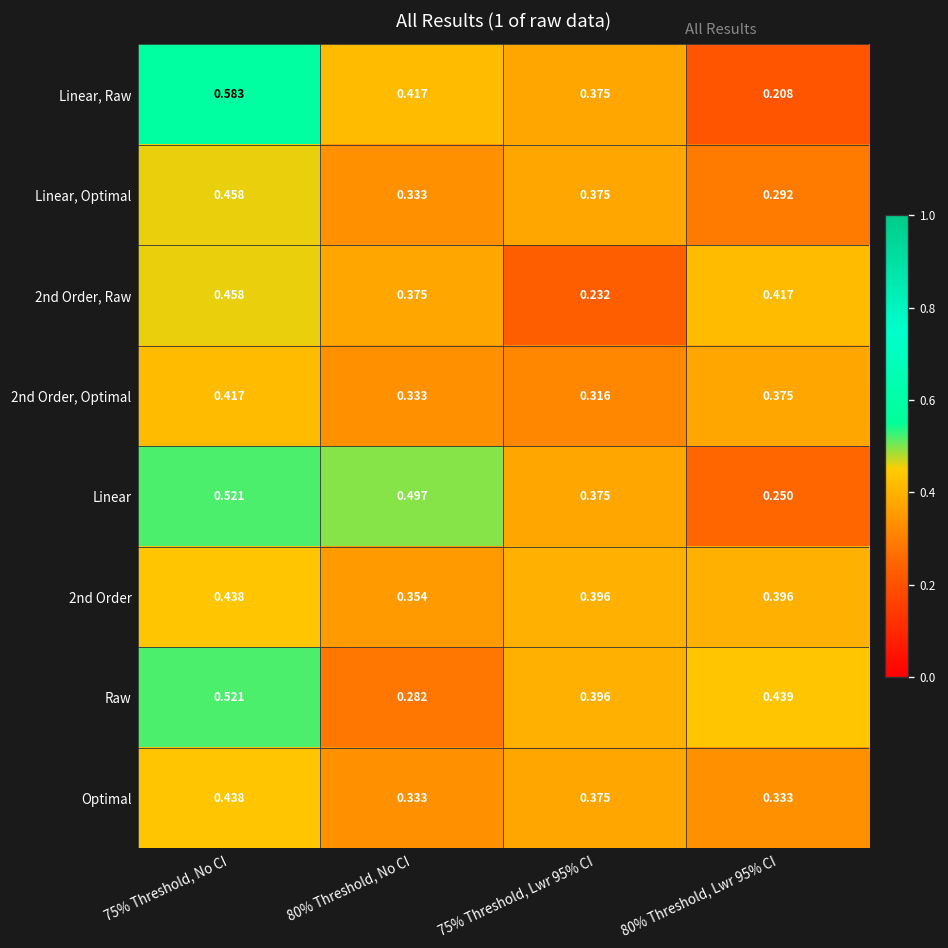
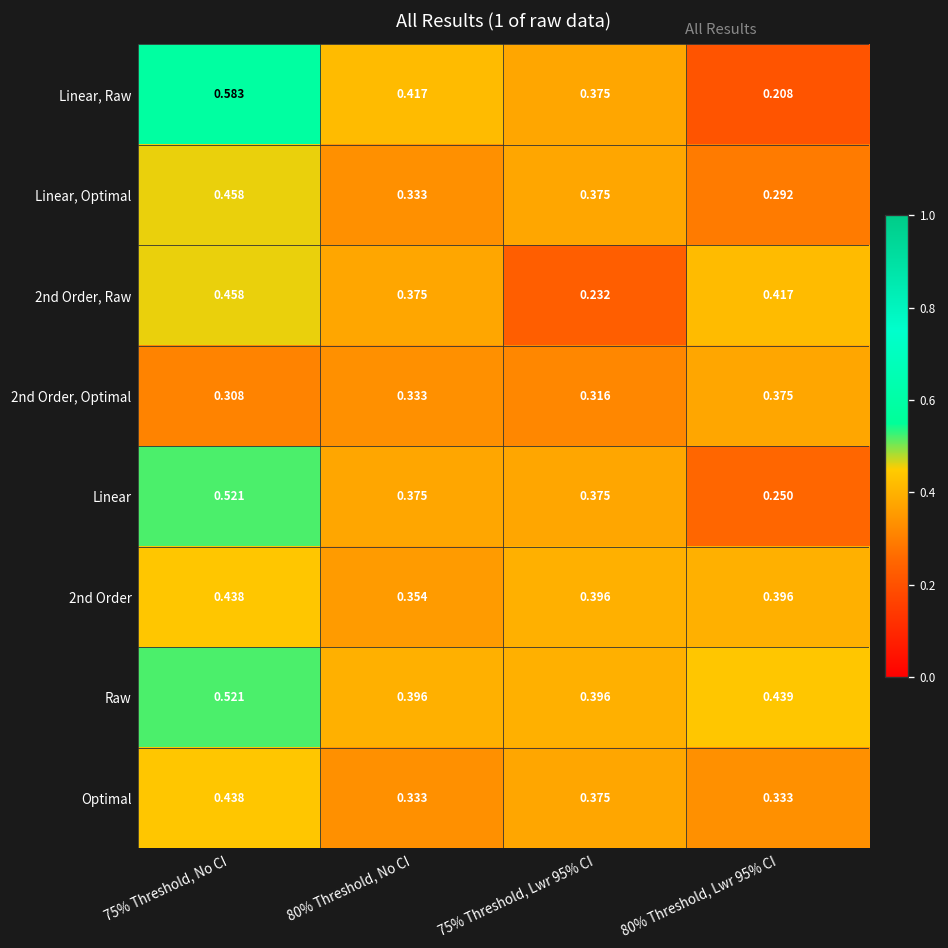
  {
    "Linear, Raw": {
      "75% Threshold, No CI": 0.583,
      "80% Threshold, No CI": 0.417,
      "75% Threshold, Lwr 95% CI": 0.375,
      "80% Threshold, Lwr 95% CI": 0.208
    },
    "Linear, Optimal": {
      "75% Threshold, No CI": 0.458,
      "80% Threshold, No CI": 0.333,
      "75% Threshold, Lwr 95% CI": 0.375,
      "80% Threshold, Lwr 95% CI": 0.292
    },
    "2nd Order, Raw": {
      "75% Threshold, No CI": 0.458,
      "80% Threshold, No CI": 0.375,
      "75% Threshold, Lwr 95% CI": 0.232,
      "80% Threshold, Lwr 95% CI": 0.417
    },
    "2nd Order, Optimal": {
-     "75% Threshold, No CI": 0.417,
+     "75% Threshold, No CI": 0.308,
      "80% Threshold, No CI": 0.333,
      "75% Threshold, Lwr 95% CI": 0.316,
      "80% Threshold, Lwr 95% CI": 0.375
    },
    "Linear": {
      "75% Threshold, No CI": 0.521,
-     "80% Threshold, No CI": 0.497,
+     "80% Threshold, No CI": 0.375,
      "75% Threshold, Lwr 95% CI": 0.375,
      "80% Threshold, Lwr 95% CI": 0.250
    },
    "2nd Order": {
      "75% Threshold, No CI": 0.438,
      "80% Threshold, No CI": 0.354,
      "75% Threshold, Lwr 95% CI": 0.396,
      "80% Threshold, Lwr 95% CI": 0.396
    },
    "Raw": {
      "75% Threshold, No CI": 0.521,
-     "80% Threshold, No CI": 0.282,
+     "80% Threshold, No CI": 0.396,
      "75% Threshold, Lwr 95% CI": 0.396,
      "80% Threshold, Lwr 95% CI": 0.439
    },
    "Optimal": {
      "75% Threshold, No CI": 0.438,
      "80% Threshold, No CI": 0.333,
      "75% Threshold, Lwr 95% CI": 0.375,
      "80% Threshold, Lwr 95% CI": 0.333
    }
  }
